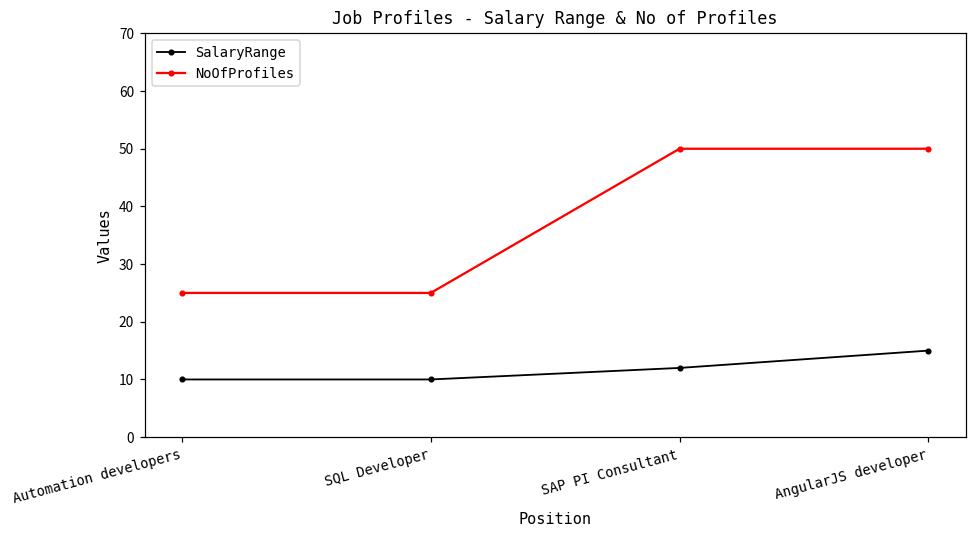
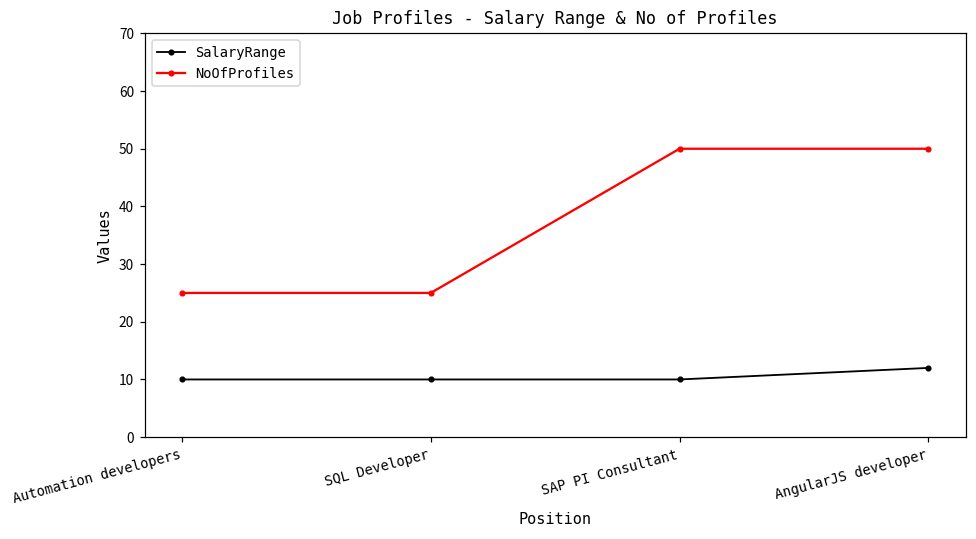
  {
    "SalaryRange": {
      "Automation developers": 10,
      "SQL Developer": 10,
-     "SAP PI Consultant": 12,
-     "AngularJS developer": 15
+     "SAP PI Consultant": 10,
+     "AngularJS developer": 12
    },
    "NoOfProfiles": {
      "Automation developers": 25,
      "SQL Developer": 25,
      "SAP PI Consultant": 50,
      "AngularJS developer": 50
    }
  }
